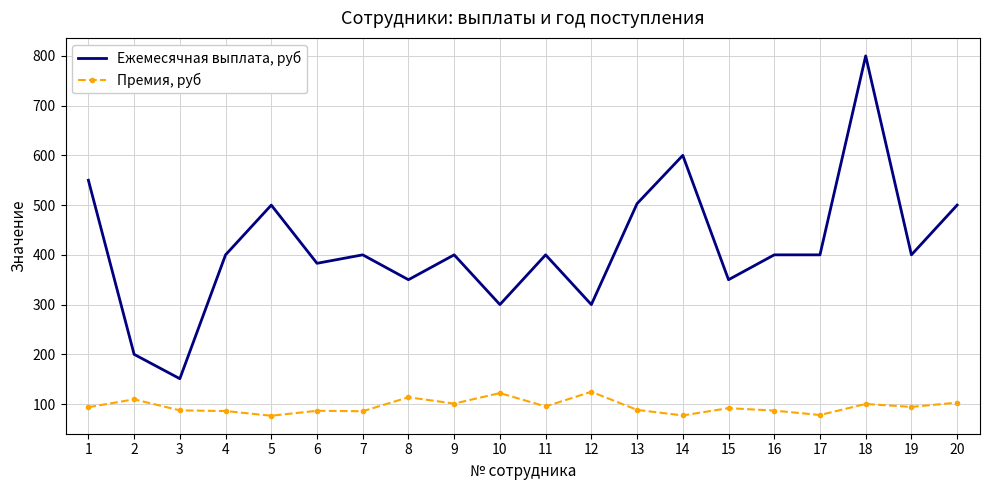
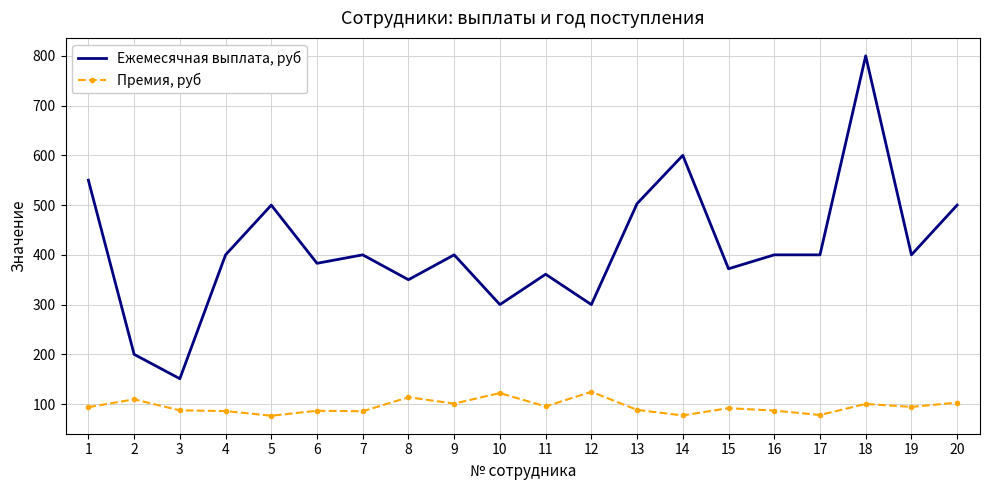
  {
    "Ежемесячная выплата, руб": {
      "1": 550,
      "2": 200,
      "3": 150,
      "4": 400,
      "5": 500,
      "6": 380,
      "7": 400,
      "8": 350,
      "9": 400,
      "10": 300,
-     "11": 400,
+     "11": 360,
      "12": 300,
      "13": 500,
      "14": 600,
-     "15": 350,
+     "15": 370,
      "16": 400,
      "17": 400,
      "18": 800,
      "19": 400,
      "20": 500
    },
    "Премия, руб": {
      "1": 90,
      "2": 110,
      "3": 90,
      "4": 90,
      "5": 80,
      "6": 90,
      "7": 90,
      "8": 110,
      "9": 100,
      "10": 120,
      "11": 100,
      "12": 120,
      "13": 90,
      "14": 80,
      "15": 90,
      "16": 90,
      "17": 80,
      "18": 100,
      "19": 90,
      "20": 100
    }
  }
